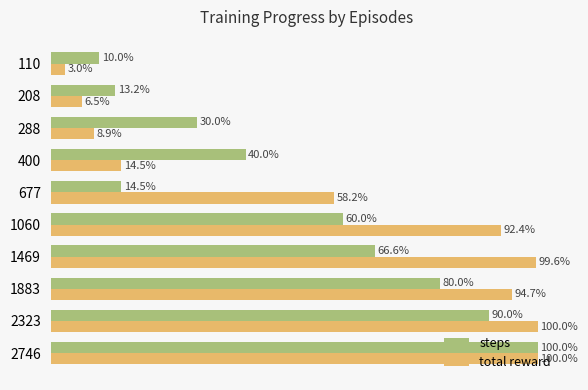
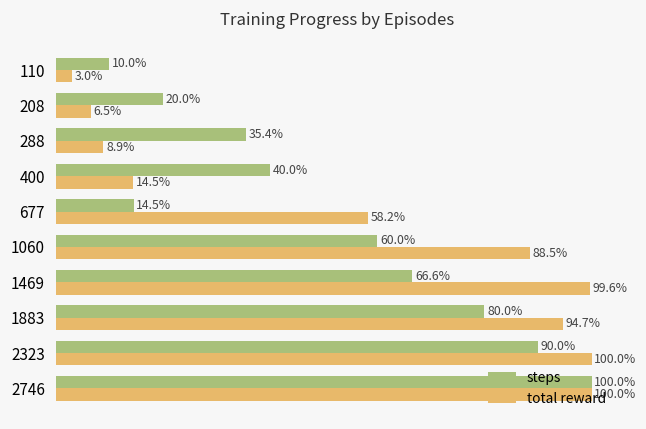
  {
    "steps": {
      "110": "10.0%",
-     "208": "13.2%",
-     "288": "30.0%",
+     "208": "20.0%",
+     "288": "35.4%",
      "400": "40.0%",
      "677": "14.5%",
      "1060": "60.0%",
      "1469": "66.6%",
      "1883": "80.0%",
      "2323": "90.0%",
      "2746": "100.0%"
    },
    "total reward": {
      "110": "3.0%",
      "208": "6.5%",
      "288": "8.9%",
      "400": "14.5%",
      "677": "58.2%",
-     "1060": "92.4%",
+     "1060": "88.5%",
      "1469": "99.6%",
      "1883": "94.7%",
      "2323": "100.0%",
      "2746": "100.0%"
    }
  }
